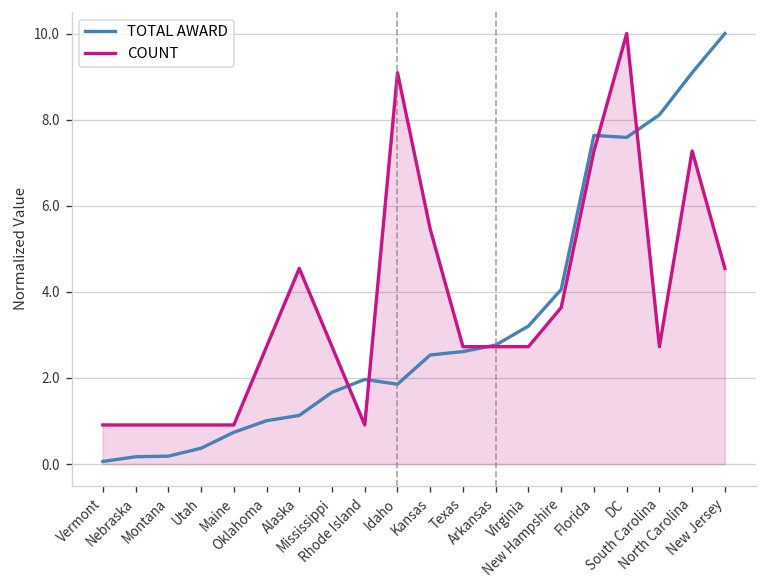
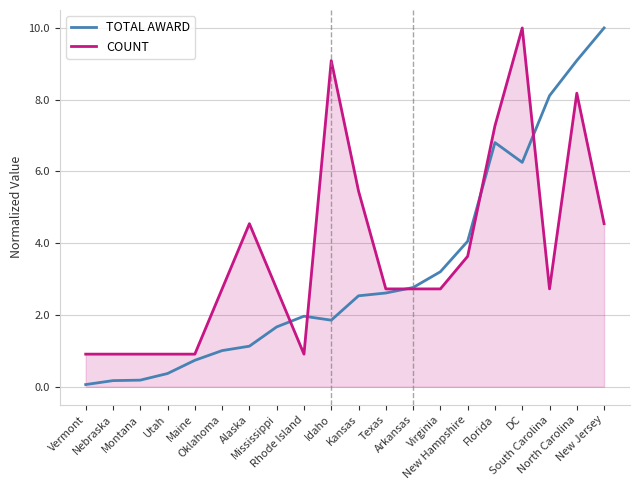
  {
    "TOTAL AWARD": {
      "Vermont": 0.1,
      "Nebraska": 0.2,
      "Montana": 0.2,
      "Utah": 0.4,
      "Maine": 0.7,
      "Oklahoma": 1.0,
      "Alaska": 1.1,
      "Mississippi": 1.7,
      "Rhode Island": 2.0,
      "Idaho": 1.9,
      "Kansas": 2.5,
      "Texas": 2.6,
      "Virginia": 3.2,
      "New Hampshire": 4.1,
-     "Florida": 7.6,
-     "DC": 7.6,
+     "Florida": 6.8,
+     "DC": 6.3,
      "South Carolina": 8.1,
      "North Carolina": 9.1,
      "New Jersey": 10.0
    },
    "COUNT": {
      "Vermont": 0.9,
      "Nebraska": 0.9,
      "Montana": 0.9,
      "Utah": 0.9,
      "Maine": 0.9,
      "Oklahoma": 2.7,
      "Alaska": 4.5,
      "Mississippi": 2.7,
      "Rhode Island": 0.9,
      "Idaho": 9.1,
      "Kansas": 5.5,
      "Texas": 2.7,
      "Virginia": 2.7,
      "New Hampshire": 3.6,
      "Florida": 7.3,
      "DC": 10.0,
      "South Carolina": 2.7,
-     "North Carolina": 7.3,
+     "North Carolina": 8.2,
      "New Jersey": 4.5
    }
  }
